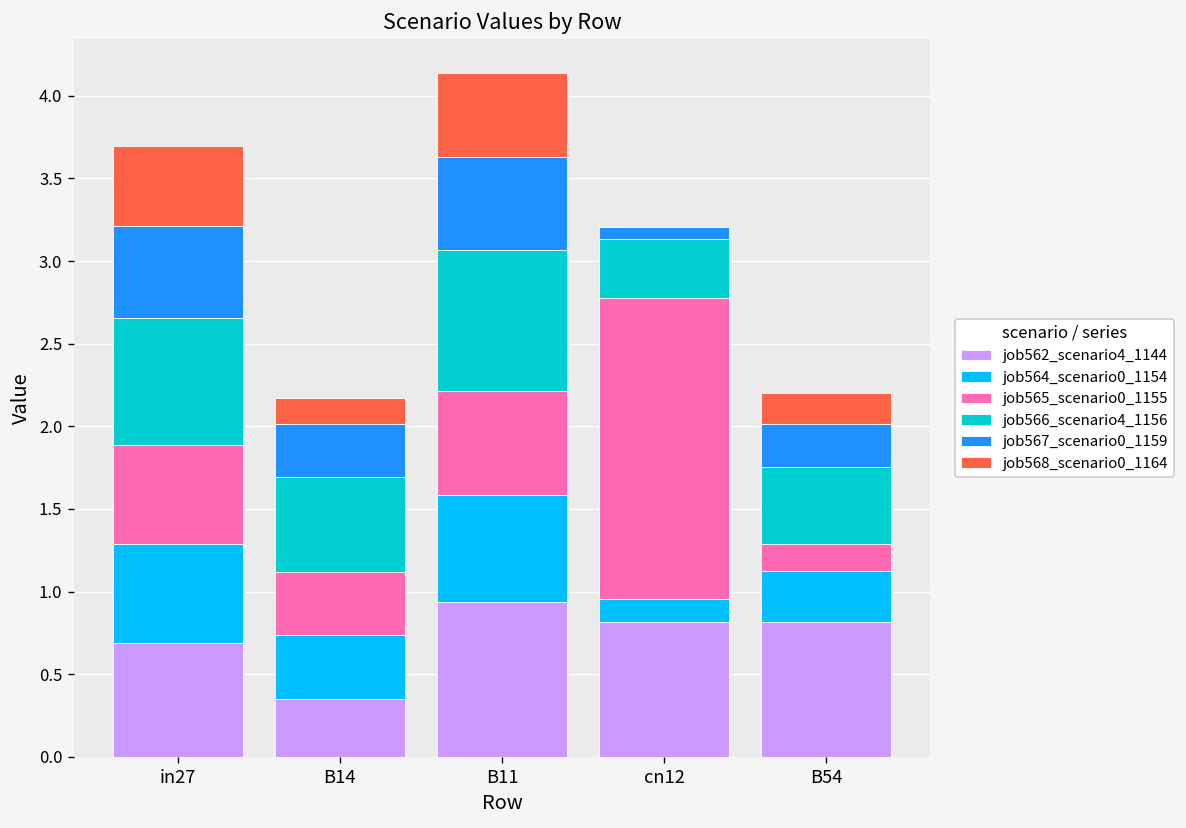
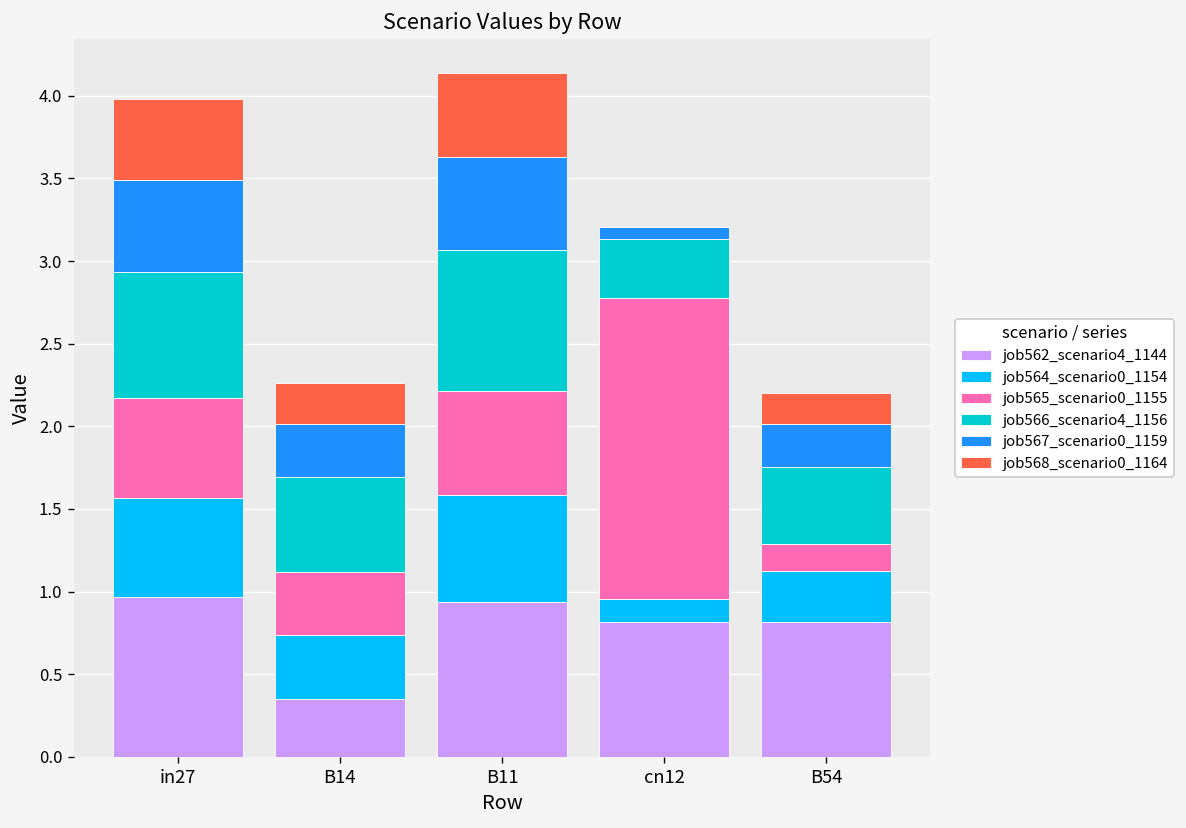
  {
    "job562_scenario4_1144": {
-     "in27": 0.69,
+     "in27": 0.97,
      "B14": 0.35,
      "B11": 0.94,
      "cn12": 0.82,
      "B54": 0.81
    },
    "job565_scenario0_1155": {
      "in27": 0.60,
      "B14": 0.38,
      "B11": 0.63,
      "cn12": 1.82,
      "B54": 0.16
    },
    "job568_scenario0_1164": {
      "in27": 0.49,
-     "B14": 0.16,
+     "B14": 0.25,
      "B11": 0.51,
      "cn12": 0.00,
      "B54": 0.19
    }
  }
